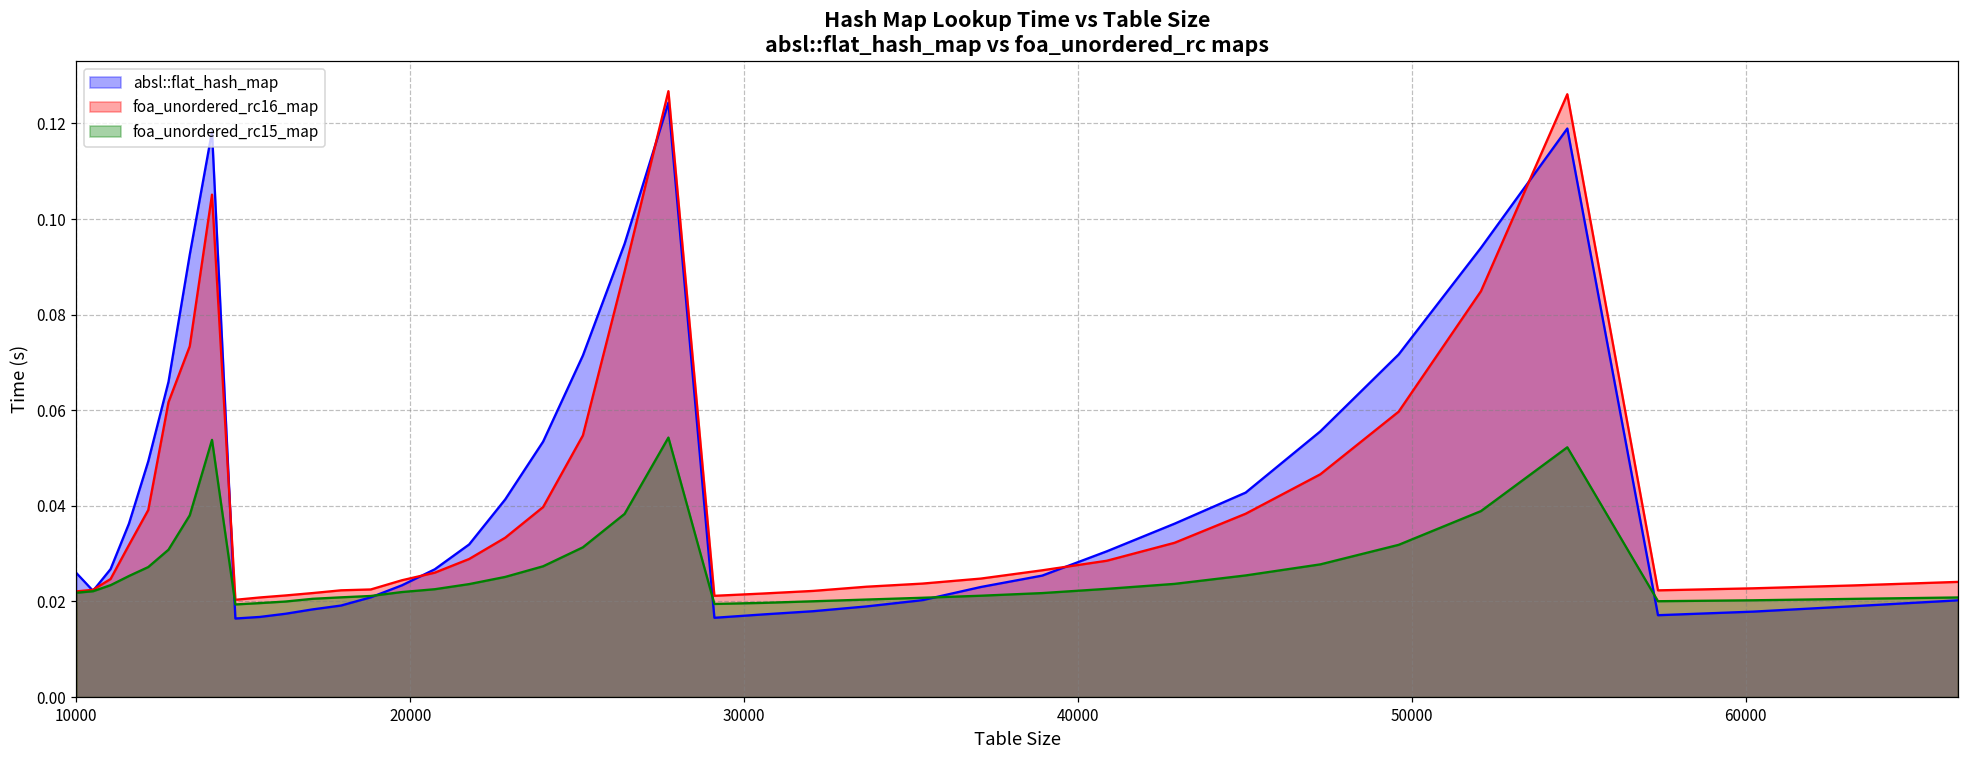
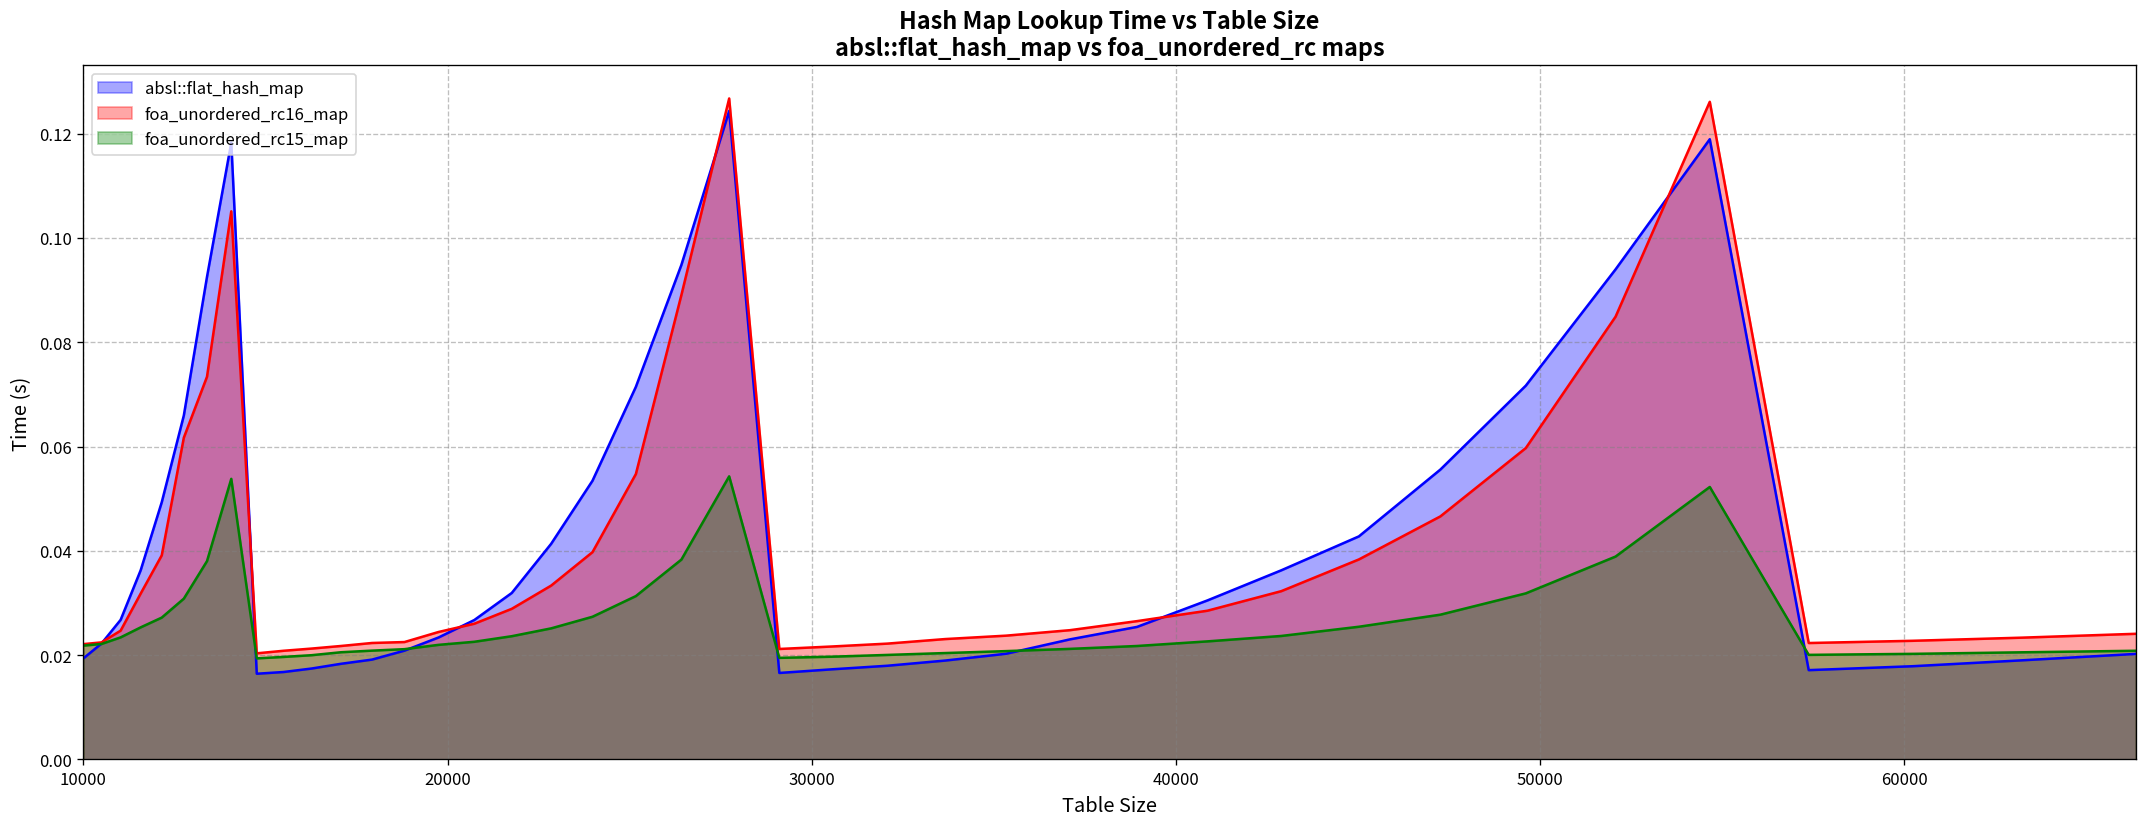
  {
    "absl::flat_hash_map": {
-     "10000": 0.026
+     "10000": 0.019
    }
  }
